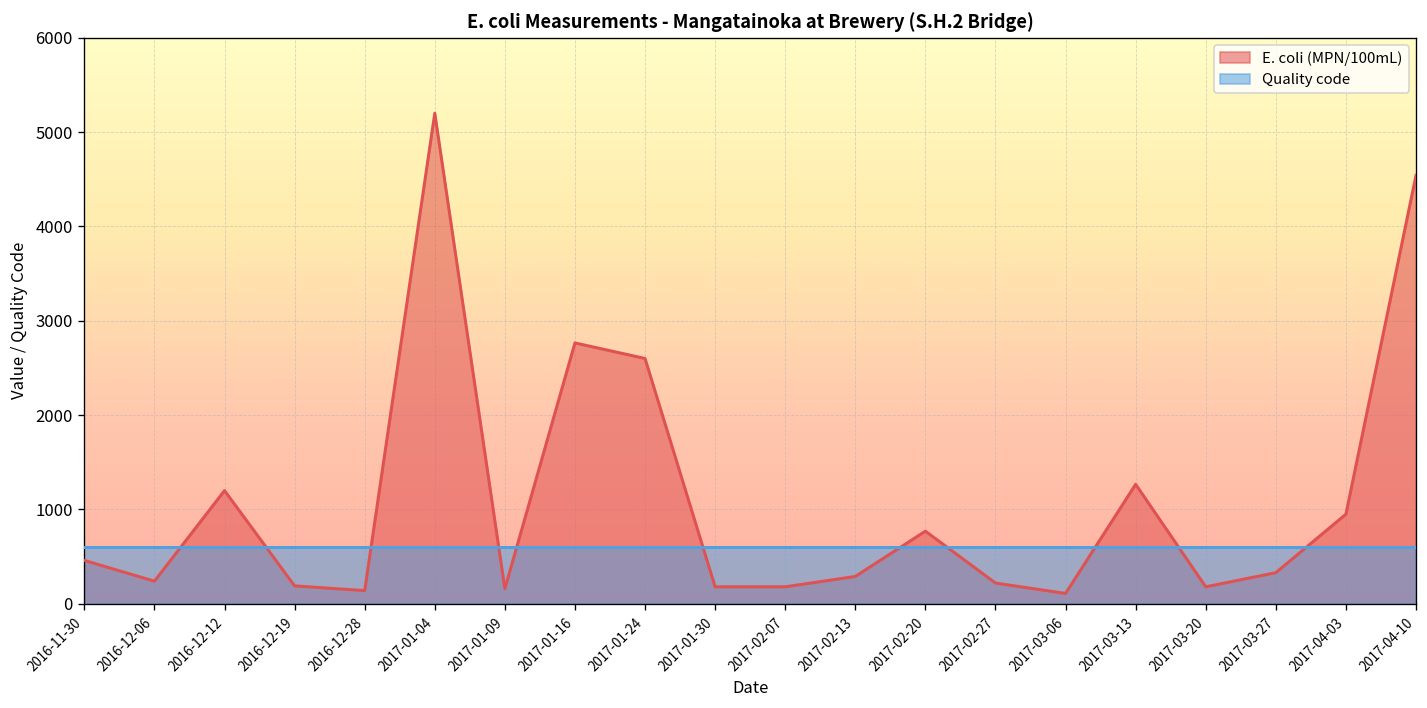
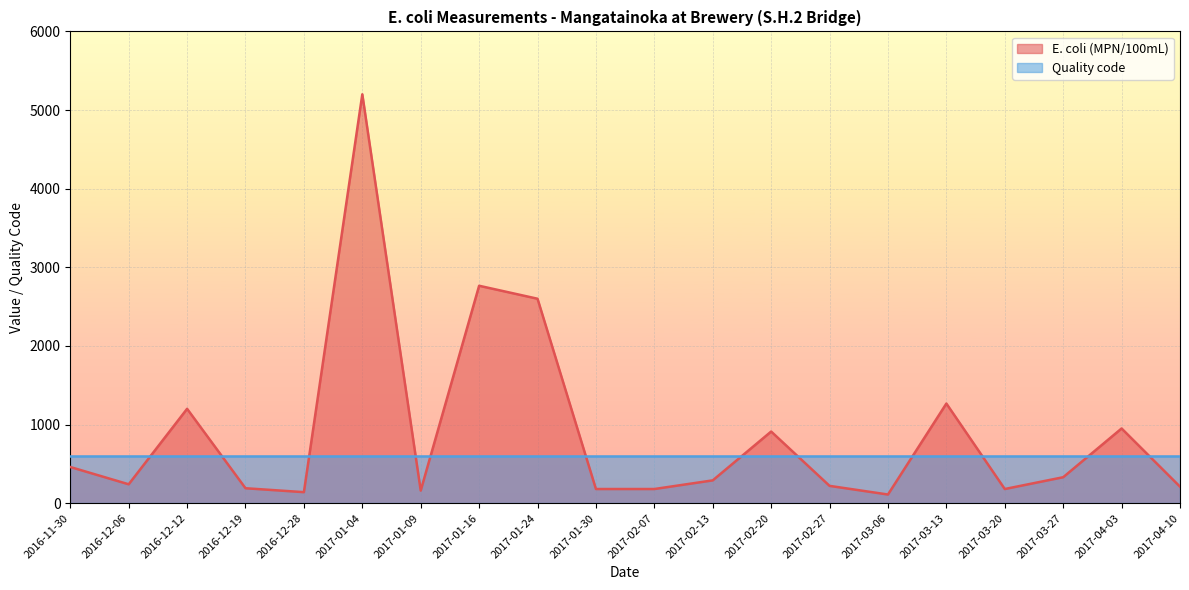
  {
    "E. coli (MPN/100mL)": {
      "2016-11-30": 500,
      "2016-12-06": 200,
      "2016-12-12": 1200,
      "2016-12-19": 200,
      "2016-12-28": 100,
      "2017-01-04": 5200,
      "2017-01-09": 200,
      "2017-01-16": 2800,
      "2017-01-24": 2600,
      "2017-01-30": 200,
      "2017-02-07": 200,
      "2017-02-13": 300,
-     "2017-02-20": 800,
+     "2017-02-20": 900,
      "2017-02-27": 200,
      "2017-03-06": 100,
      "2017-03-13": 1300,
      "2017-03-20": 200,
      "2017-03-27": 300,
      "2017-04-03": 1000,
-     "2017-04-10": 4500
+     "2017-04-10": 200
    },
    "Quality code": {
      "2016-11-30": 600,
      "2016-12-06": 600,
      "2016-12-12": 600,
      "2016-12-19": 600,
      "2016-12-28": 600,
      "2017-01-04": 600,
      "2017-01-09": 600,
      "2017-01-16": 600,
      "2017-01-24": 600,
      "2017-01-30": 600,
      "2017-02-07": 600,
      "2017-02-13": 600,
      "2017-02-20": 600,
      "2017-02-27": 600,
      "2017-03-06": 600,
      "2017-03-13": 600,
      "2017-03-20": 600,
      "2017-03-27": 600,
      "2017-04-03": 600,
      "2017-04-10": 600
    }
  }
